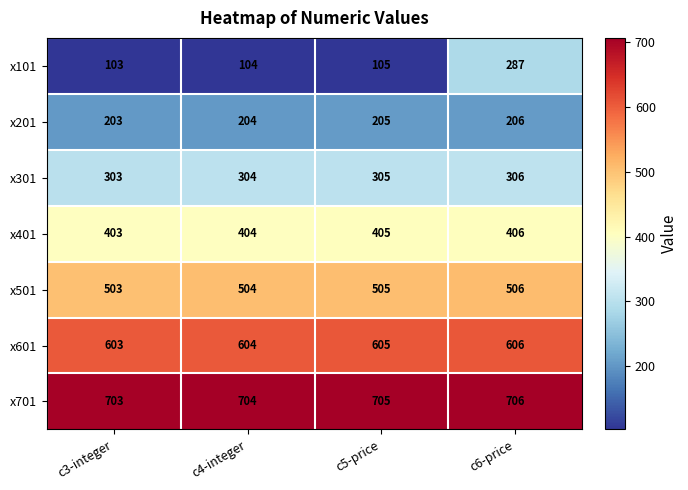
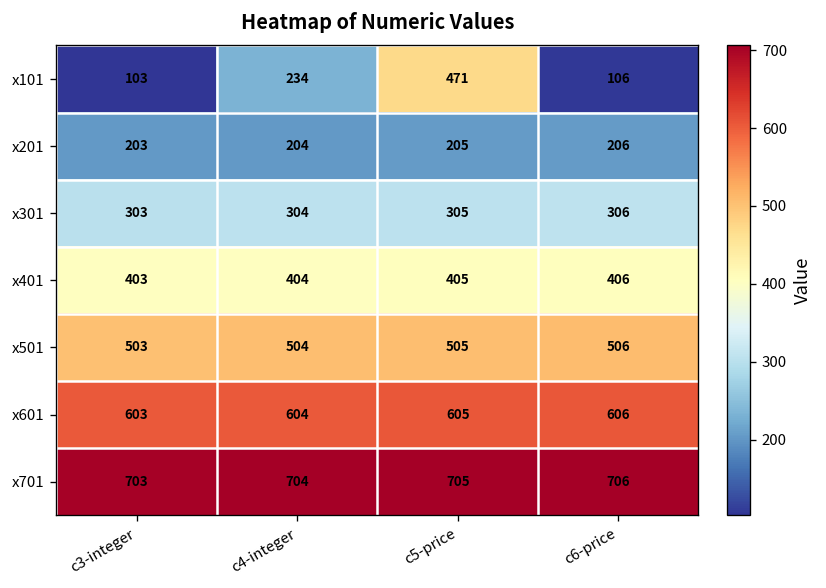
  {
    "x101": {
      "c3-integer": 103,
-     "c4-integer": 104,
-     "c5-price": 105,
-     "c6-price": 287
+     "c4-integer": 234,
+     "c5-price": 471,
+     "c6-price": 106
    },
    "x201": {
      "c3-integer": 203,
      "c4-integer": 204,
      "c5-price": 205,
      "c6-price": 206
    },
    "x301": {
      "c3-integer": 303,
      "c4-integer": 304,
      "c5-price": 305,
      "c6-price": 306
    },
    "x401": {
      "c3-integer": 403,
      "c4-integer": 404,
      "c5-price": 405,
      "c6-price": 406
    },
    "x501": {
      "c3-integer": 503,
      "c4-integer": 504,
      "c5-price": 505,
      "c6-price": 506
    },
    "x601": {
      "c3-integer": 603,
      "c4-integer": 604,
      "c5-price": 605,
      "c6-price": 606
    },
    "x701": {
      "c3-integer": 703,
      "c4-integer": 704,
      "c5-price": 705,
      "c6-price": 706
    }
  }
